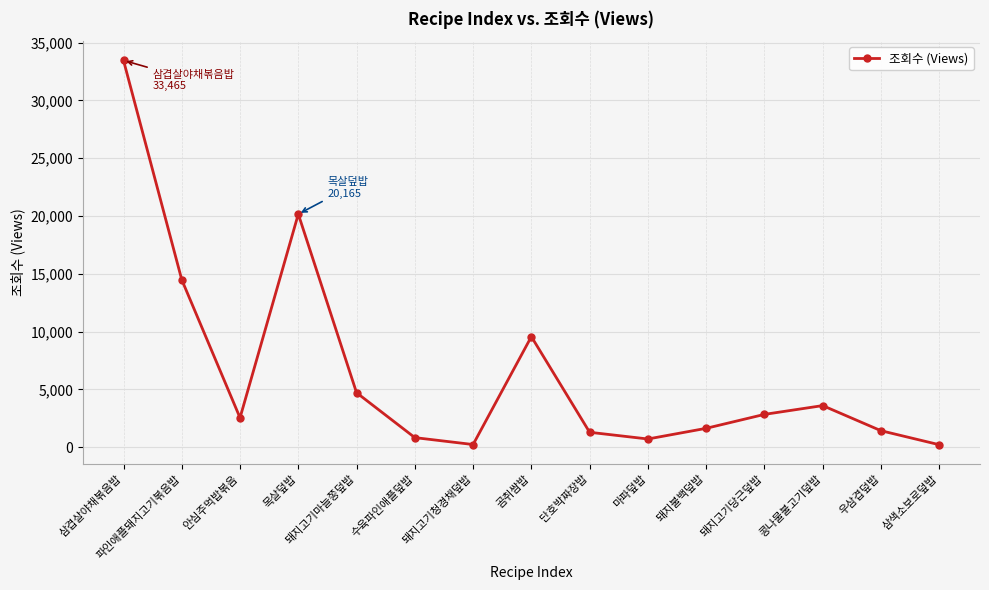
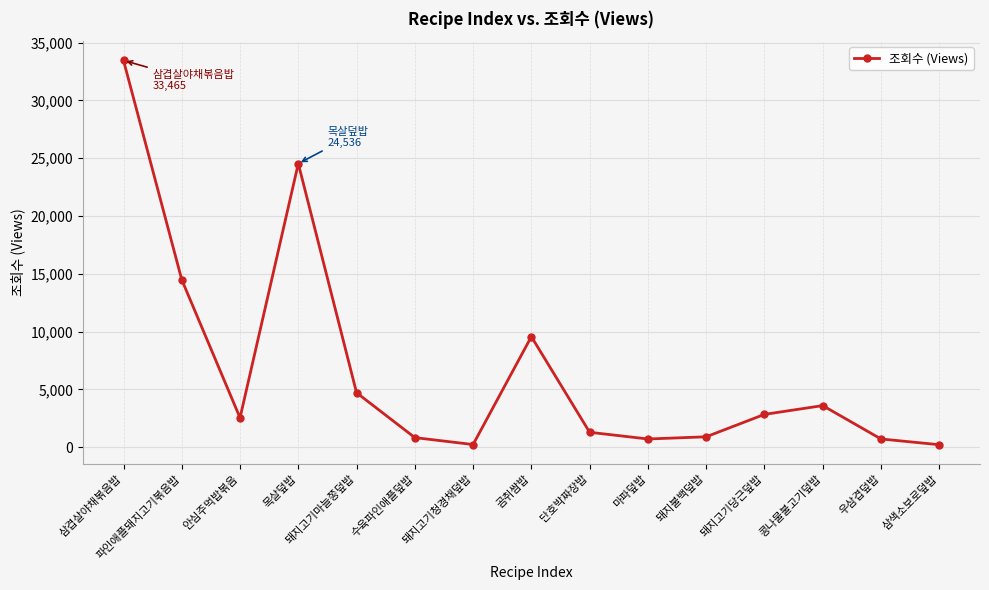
  {
    "삼겹살야채볶음밥": "33,465",
-   "목살덮밥": "20,165",
-   "돼지불백덮밥": "1,600",
-   "우삼겹덮밥": "1,400"
+   "목살덮밥": "24,536",
+   "돼지불백덮밥": "900",
+   "우삼겹덮밥": "700"
  }
